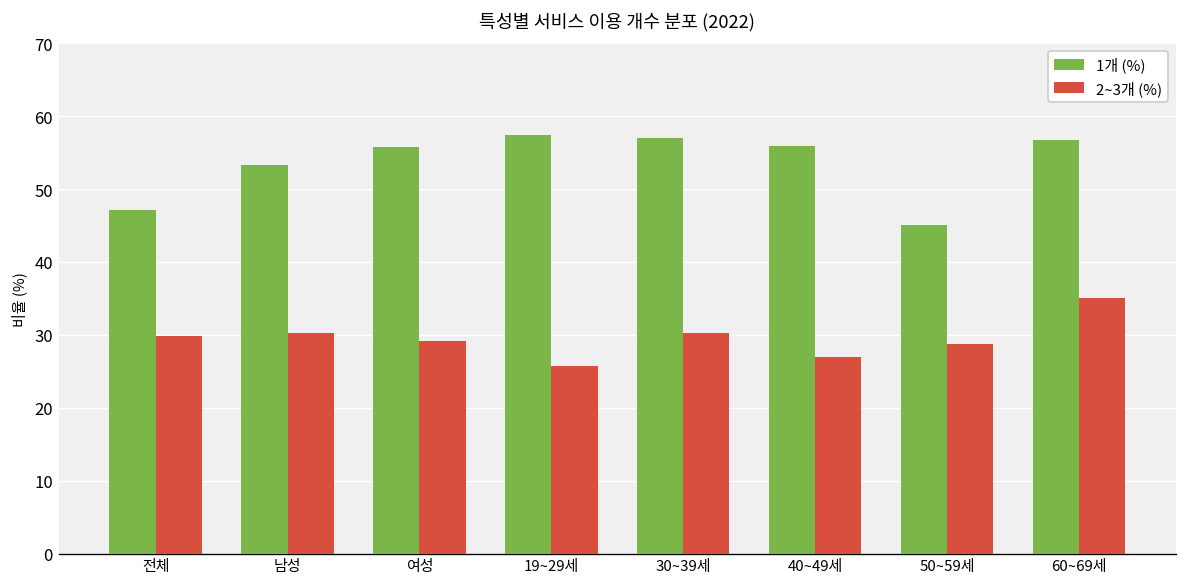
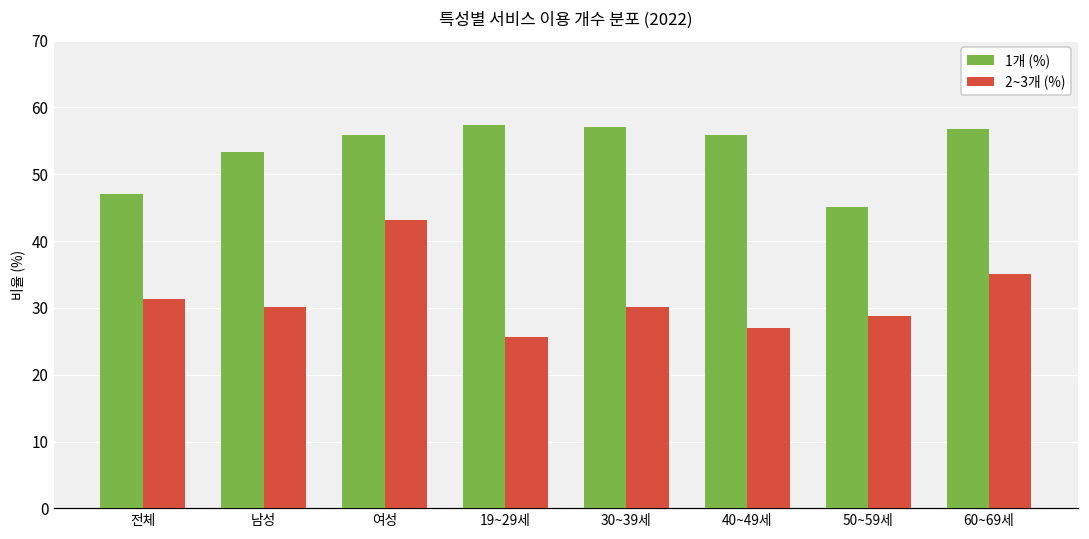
  {
    "1개 (%)": {
      "전체": 47,
      "남성": 53,
      "여성": 56,
      "19~29세": 57,
      "30~39세": 57,
      "40~49세": 56,
      "50~59세": 45,
      "60~69세": 57
    },
    "2~3개 (%)": {
-     "전체": 30,
+     "전체": 31,
      "남성": 30,
-     "여성": 29,
+     "여성": 43,
      "19~29세": 26,
      "30~39세": 30,
      "40~49세": 27,
      "50~59세": 29,
      "60~69세": 35
    }
  }
